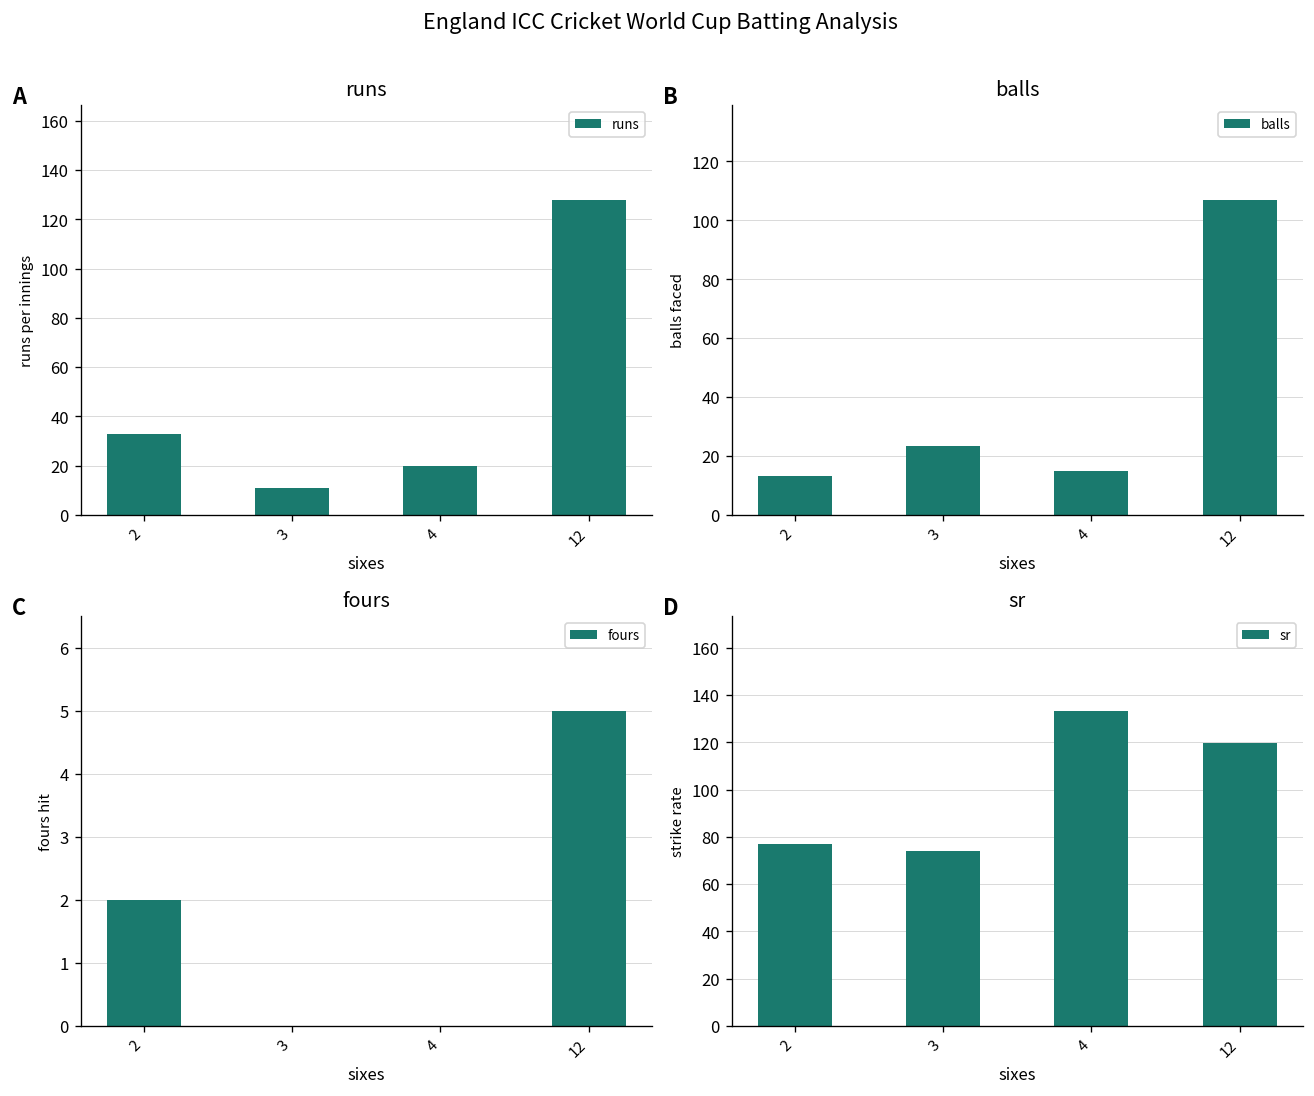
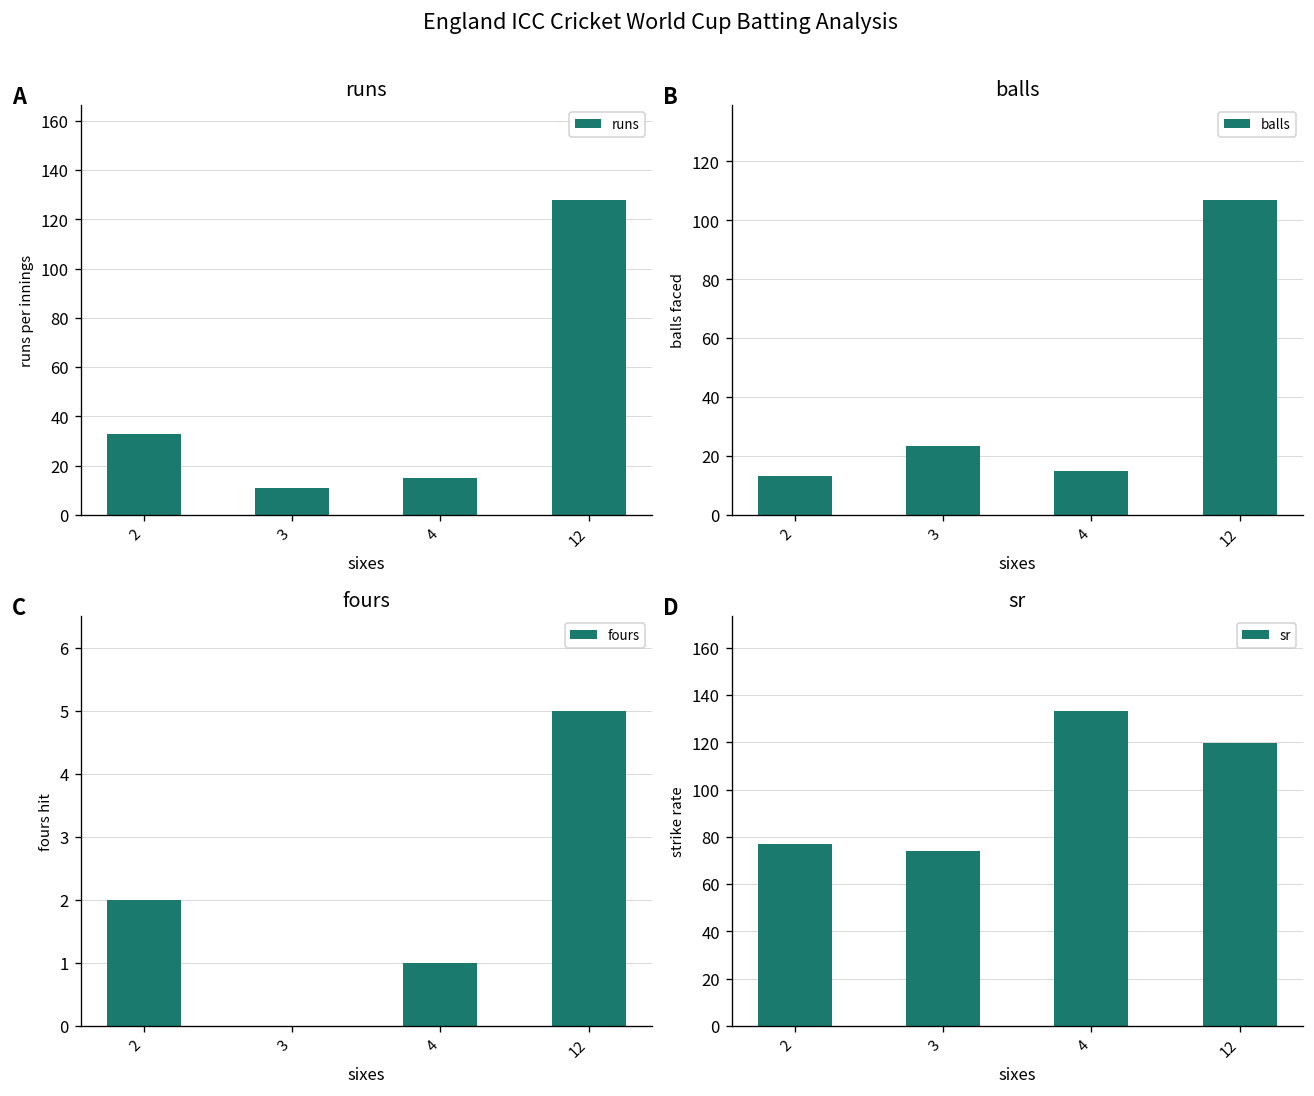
  {
    "runs": {
      "2": 33,
      "3": 11,
-     "4": 20,
+     "4": 15,
      "12": 128
    },
    "balls": {
      "2": 13,
      "3": 24,
      "4": 15,
      "12": 107
    },
    "fours": {
      "2": 2,
      "3": 0,
-     "4": 0,
+     "4": 1,
      "12": 5
    },
    "sr": {
      "2": 77,
      "3": 74,
      "4": 133,
      "12": 120
    }
  }
